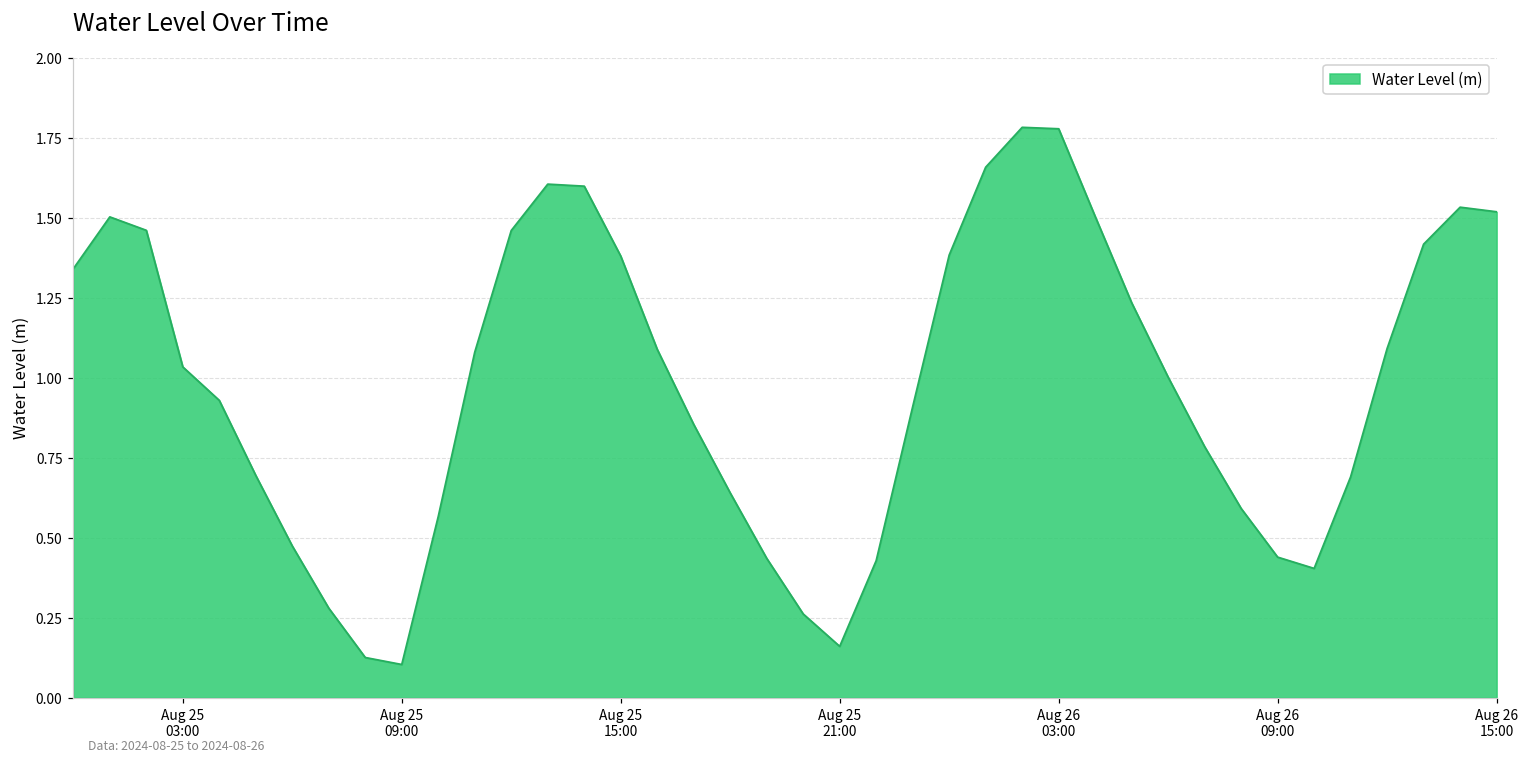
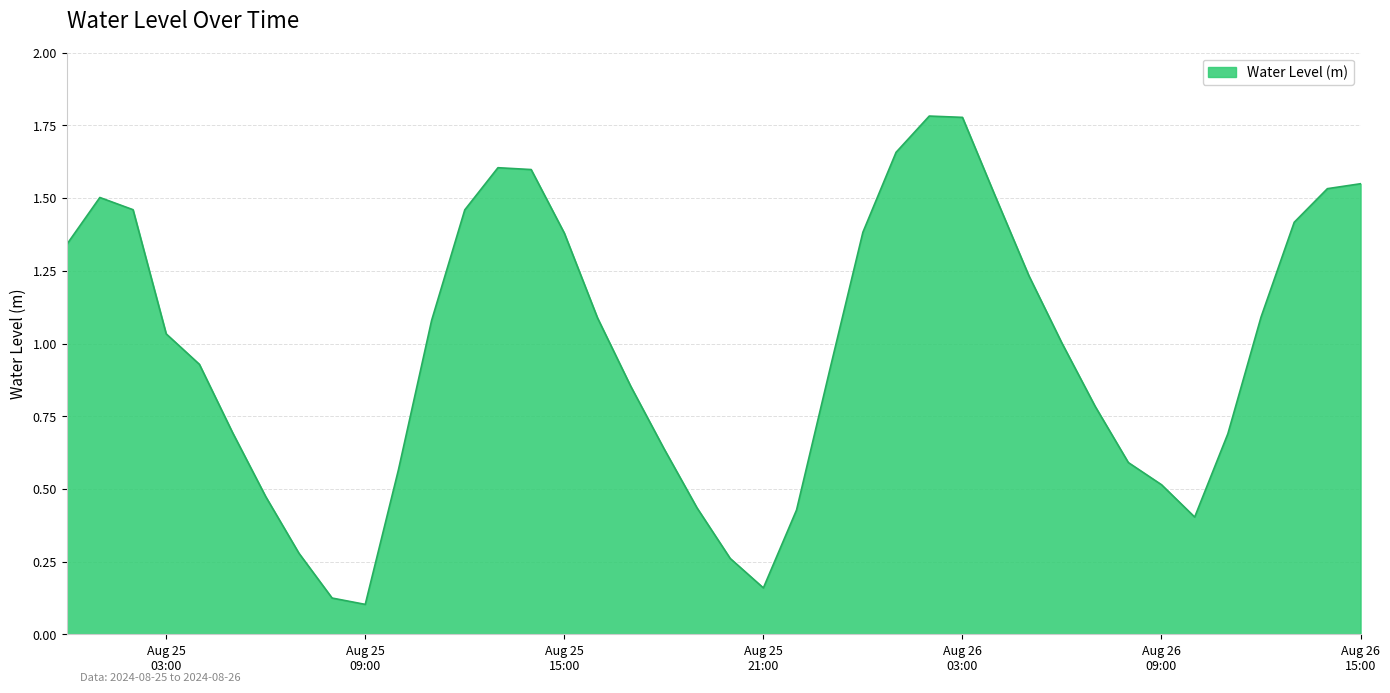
  {
    "Aug 25 03:00": 1.03,
    "Aug 25 09:00": 0.10,
    "Aug 25 15:00": 1.38,
    "Aug 25 21:00": 0.16,
    "Aug 26 03:00": 1.78,
-   "Aug 26 09:00": 0.44,
-   "Aug 26 15:00": 1.52
+   "Aug 26 09:00": 0.51,
+   "Aug 26 15:00": 1.55
  }
